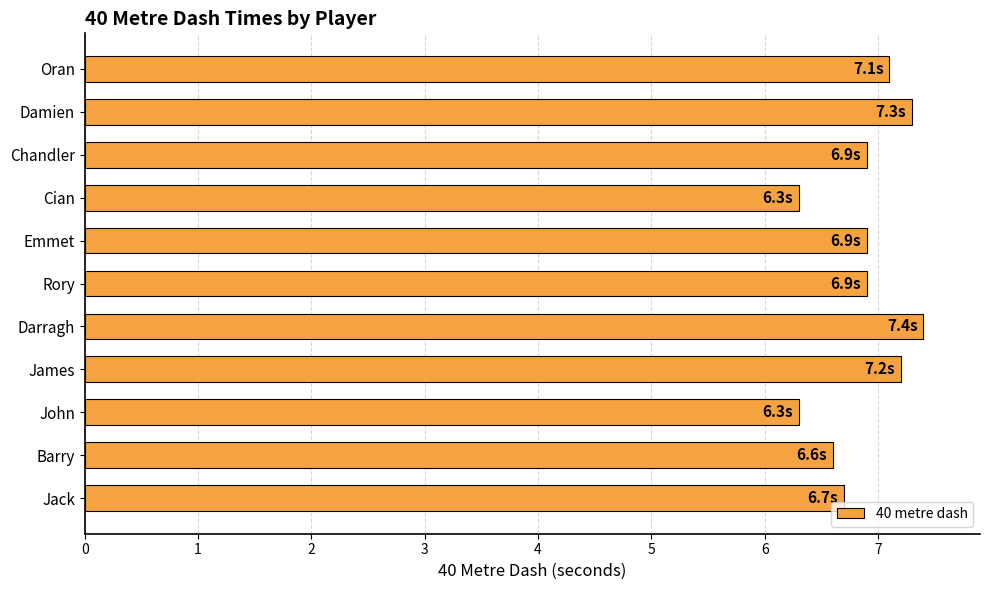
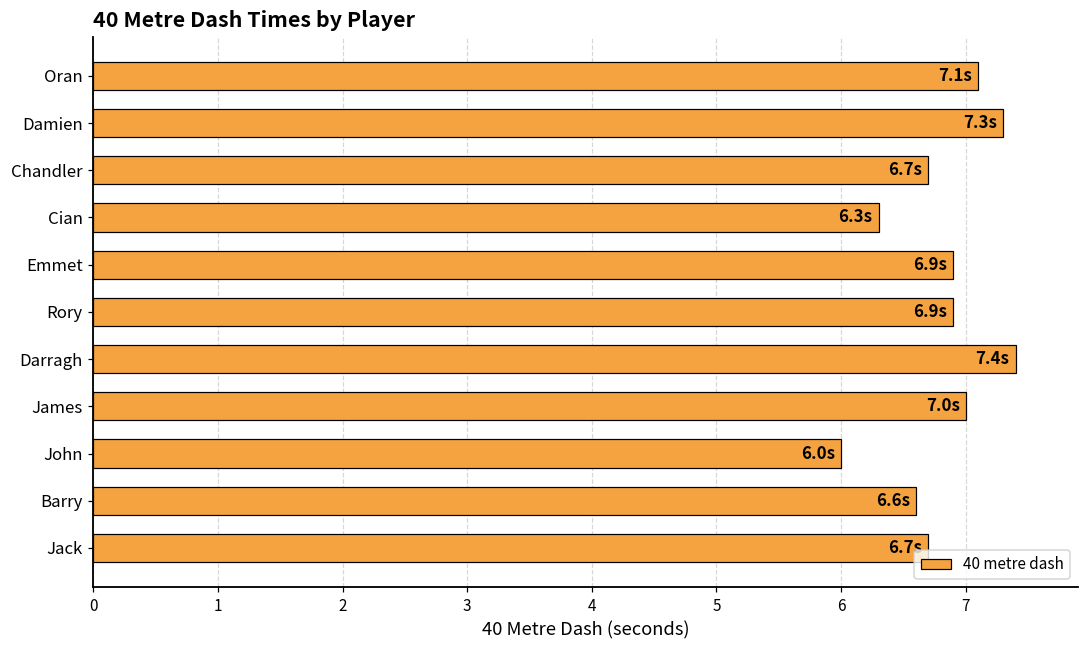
  {
    "Oran": "7.1s",
    "Damien": "7.3s",
-   "Chandler": "6.9s",
+   "Chandler": "6.7s",
    "Cian": "6.3s",
    "Emmet": "6.9s",
    "Rory": "6.9s",
    "Darragh": "7.4s",
-   "James": "7.2s",
-   "John": "6.3s",
+   "James": "7.0s",
+   "John": "6.0s",
    "Barry": "6.6s"
  }
